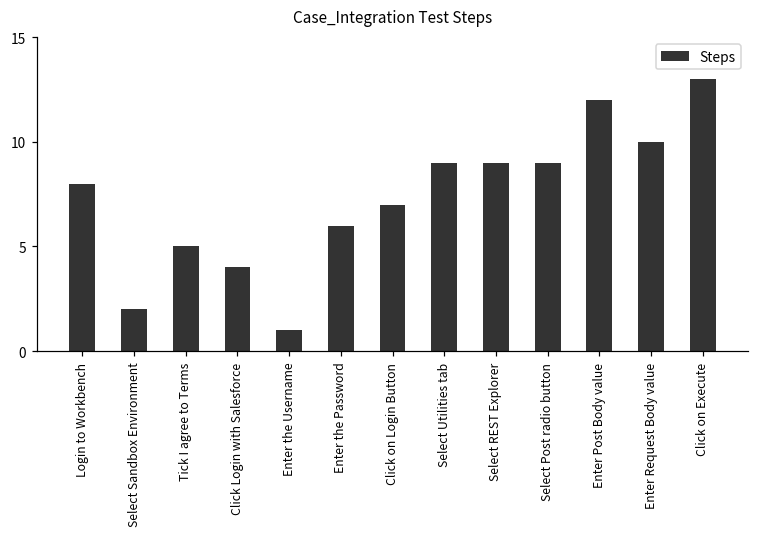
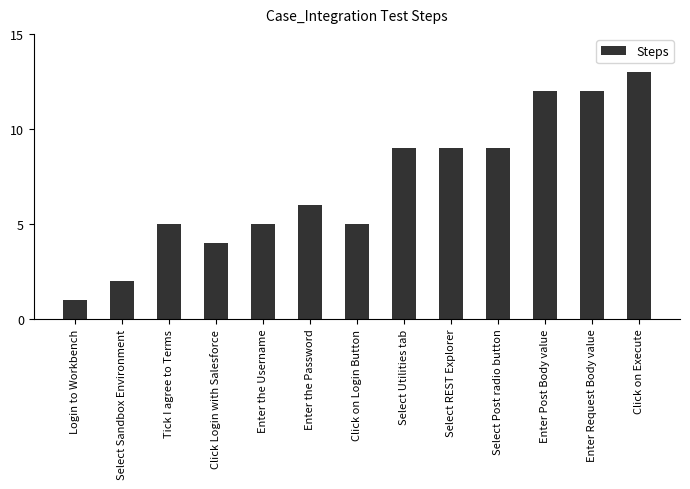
  {
-   "Login to Workbench": 8,
+   "Login to Workbench": 1,
    "Select Sandbox Environment": 2,
    "Tick I agree to Terms": 5,
    "Click Login with Salesforce": 4,
-   "Enter the Username": 1,
+   "Enter the Username": 5,
    "Enter the Password": 6,
-   "Click on Login Button": 7,
+   "Click on Login Button": 5,
    "Select Utilities tab": 9,
    "Select REST Explorer": 9,
    "Select Post radio button": 9,
    "Enter Post Body value": 12,
-   "Enter Request Body value": 10,
+   "Enter Request Body value": 12,
    "Click on Execute": 13
  }
